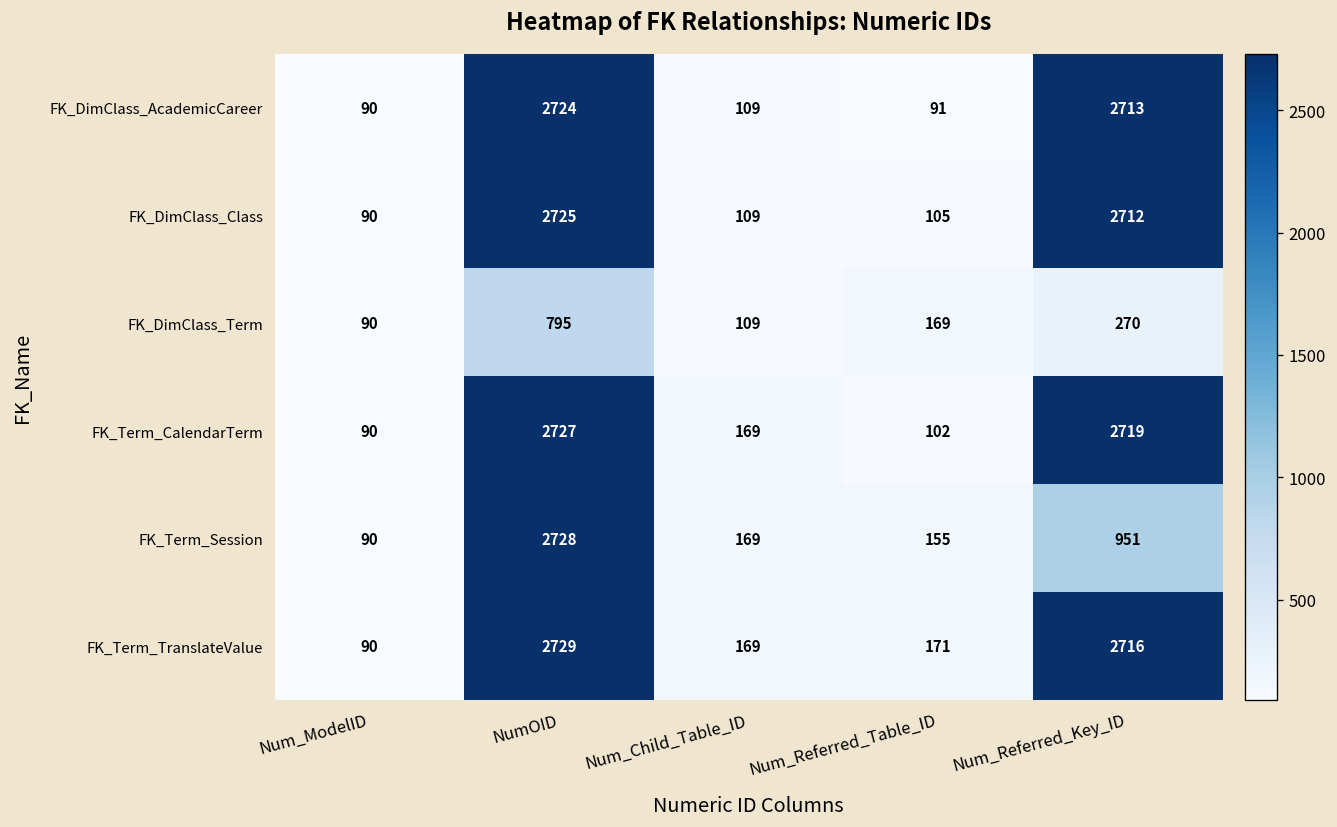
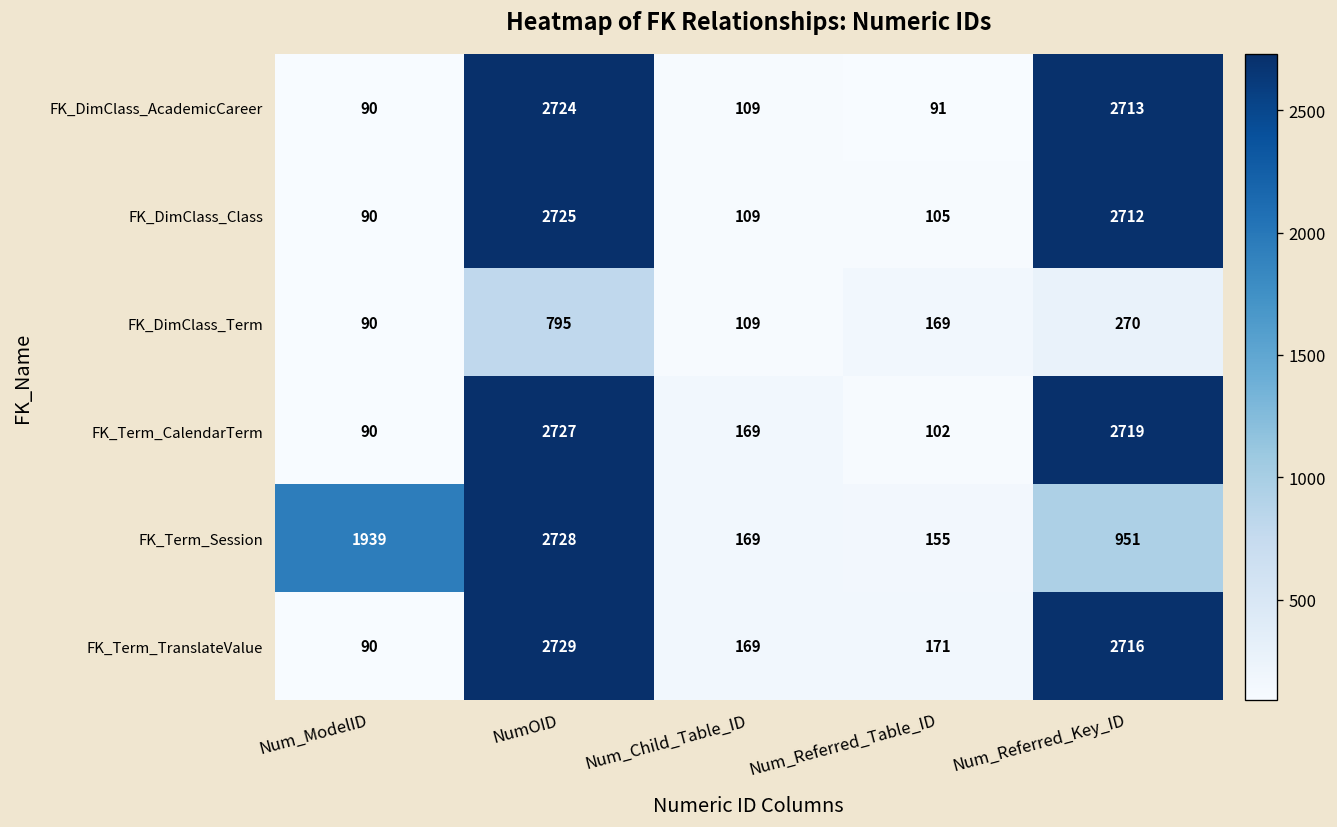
  {
    "FK_DimClass_AcademicCareer": {
      "Num_ModelID": 90,
      "NumOID": 2724,
      "Num_Child_Table_ID": 109,
      "Num_Referred_Table_ID": 91,
      "Num_Referred_Key_ID": 2713
    },
    "FK_DimClass_Class": {
      "Num_ModelID": 90,
      "NumOID": 2725,
      "Num_Child_Table_ID": 109,
      "Num_Referred_Table_ID": 105,
      "Num_Referred_Key_ID": 2712
    },
    "FK_DimClass_Term": {
      "Num_ModelID": 90,
      "NumOID": 795,
      "Num_Child_Table_ID": 109,
      "Num_Referred_Table_ID": 169,
      "Num_Referred_Key_ID": 270
    },
    "FK_Term_CalendarTerm": {
      "Num_ModelID": 90,
      "NumOID": 2727,
      "Num_Child_Table_ID": 169,
      "Num_Referred_Table_ID": 102,
      "Num_Referred_Key_ID": 2719
    },
    "FK_Term_Session": {
-     "Num_ModelID": 90,
+     "Num_ModelID": 1939,
      "NumOID": 2728,
      "Num_Child_Table_ID": 169,
      "Num_Referred_Table_ID": 155,
      "Num_Referred_Key_ID": 951
    },
    "FK_Term_TranslateValue": {
      "Num_ModelID": 90,
      "NumOID": 2729,
      "Num_Child_Table_ID": 169,
      "Num_Referred_Table_ID": 171,
      "Num_Referred_Key_ID": 2716
    }
  }
